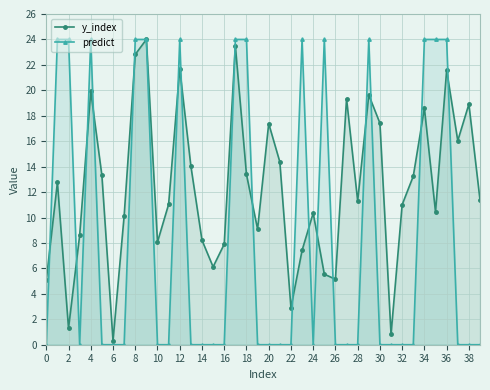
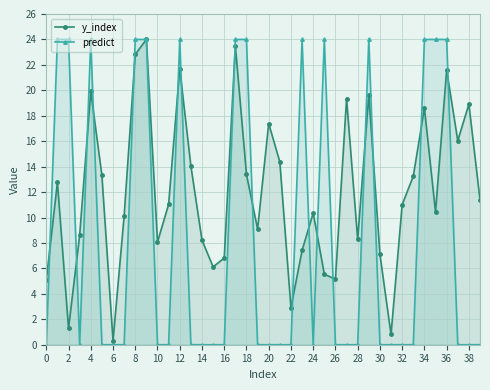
  {
    "y_index": {
      "0": 5.1,
      "2": 1.3,
      "4": 19.9,
      "6": 0.3,
      "8": 22.8,
      "10": 8.1,
      "12": 21.7,
      "14": 8.2,
-     "16": 7.9,
+     "16": 6.8,
      "18": 13.4,
      "20": 17.4,
      "22": 2.9,
      "24": 10.3,
      "26": 5.1,
-     "28": 11.3,
-     "30": 17.4,
+     "28": 8.3,
+     "30": 7.1,
      "32": 11.0,
      "34": 18.6,
      "36": 21.6,
      "38": 18.9
    },
    "predict": {
      "0": 0.0,
      "6": 0.0,
      "8": 24.0,
      "10": 0.0,
      "12": 24.0,
      "14": 0.0,
      "16": 0.0,
      "18": 24.0,
      "20": 0.0,
      "22": 0.0,
      "24": 0.0,
      "26": 0.0,
      "28": 0.0,
      "30": 0.0,
      "32": 0.0,
      "34": 24.0,
      "36": 24.0,
      "38": 0.0
    }
  }
